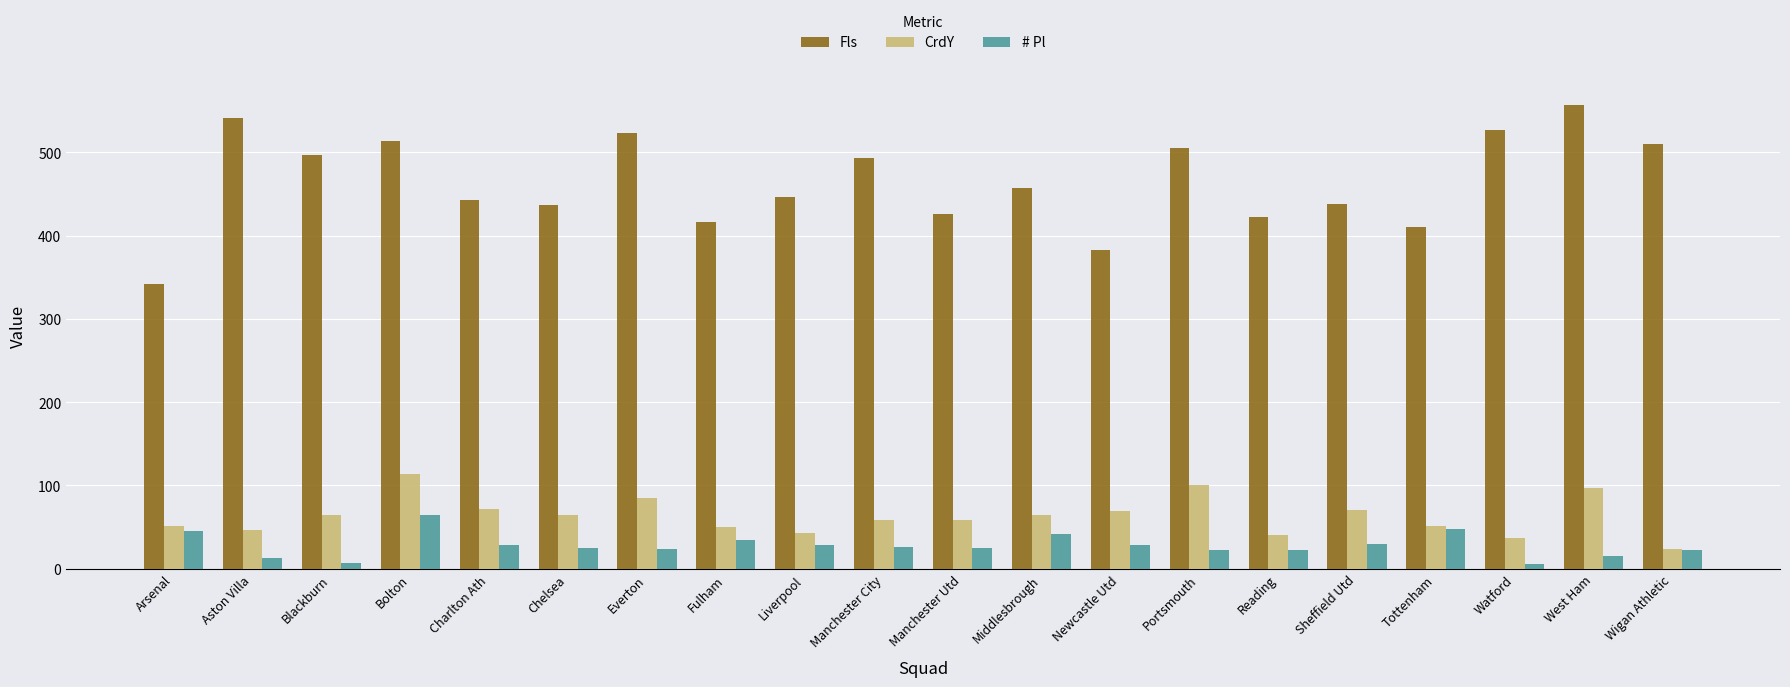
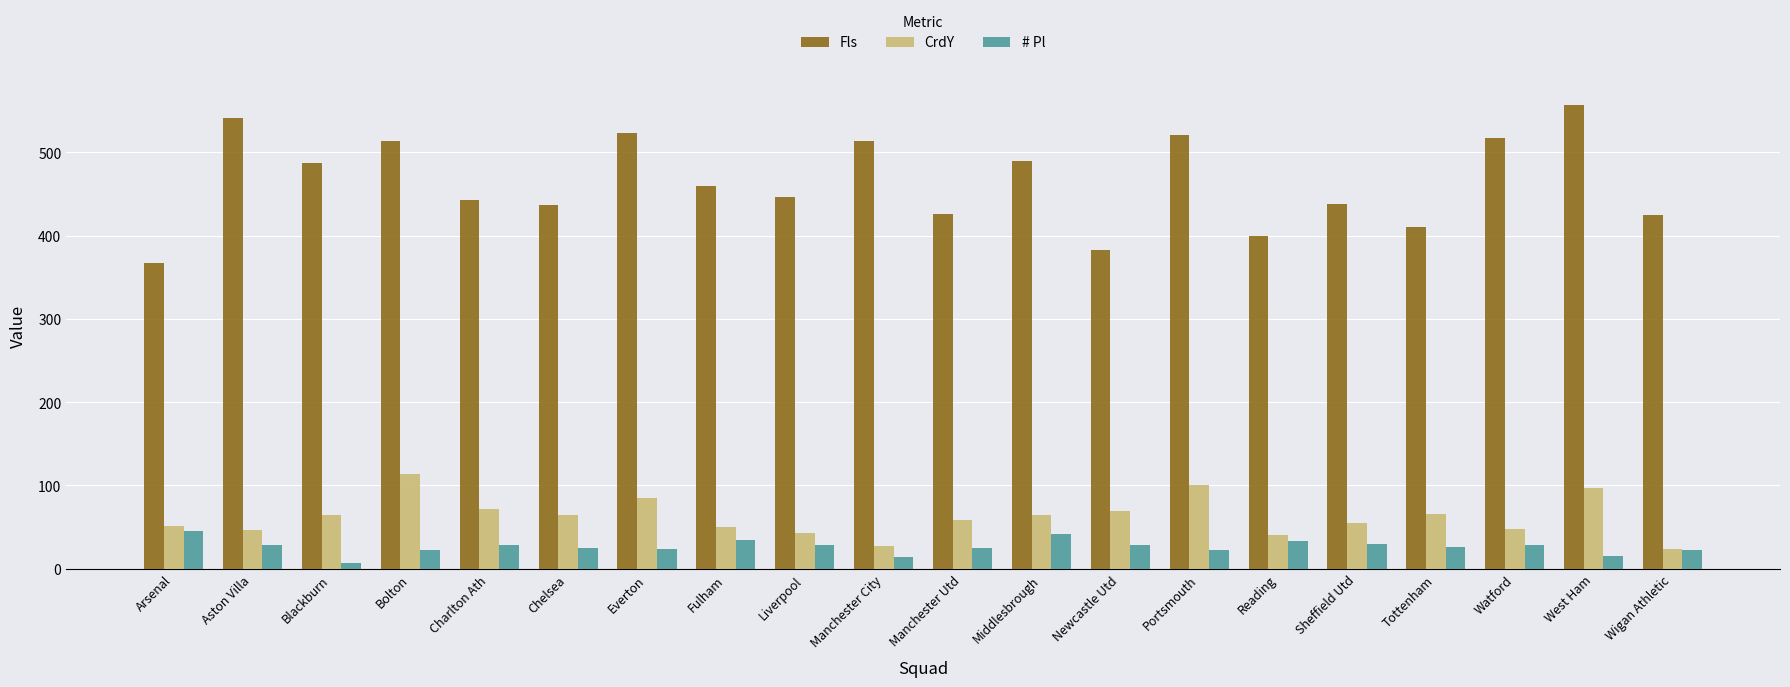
  {
    "Fls": {
-     "Arsenal": 340,
+     "Arsenal": 370,
      "Aston Villa": 540,
-     "Blackburn": 500,
+     "Blackburn": 490,
      "Bolton": 510,
      "Charlton Ath": 440,
      "Chelsea": 440,
      "Everton": 520,
-     "Fulham": 420,
+     "Fulham": 460,
      "Liverpool": 450,
-     "Manchester City": 490,
+     "Manchester City": 510,
      "Manchester Utd": 430,
-     "Middlesbrough": 460,
+     "Middlesbrough": 490,
      "Newcastle Utd": 380,
-     "Portsmouth": 510,
-     "Reading": 420,
+     "Portsmouth": 520,
+     "Reading": 400,
      "Sheffield Utd": 440,
      "Tottenham": 410,
-     "Watford": 530,
+     "Watford": 520,
      "West Ham": 560,
-     "Wigan Athletic": 510
+     "Wigan Athletic": 430
    },
    "CrdY": {
      "Arsenal": 50,
      "Aston Villa": 50,
      "Blackburn": 70,
      "Bolton": 110,
      "Charlton Ath": 70,
      "Chelsea": 70,
      "Everton": 90,
      "Fulham": 50,
      "Liverpool": 40,
-     "Manchester City": 60,
+     "Manchester City": 30,
      "Manchester Utd": 60,
      "Middlesbrough": 70,
      "Newcastle Utd": 70,
      "Portsmouth": 100,
      "Reading": 40,
-     "Sheffield Utd": 70,
-     "Tottenham": 50,
-     "Watford": 40,
+     "Sheffield Utd": 60,
+     "Tottenham": 70,
+     "Watford": 50,
      "West Ham": 100,
      "Wigan Athletic": 20
    },
    "# Pl": {
      "Arsenal": 50,
-     "Aston Villa": 10,
+     "Aston Villa": 30,
      "Blackburn": 10,
-     "Bolton": 60,
+     "Bolton": 20,
      "Charlton Ath": 30,
      "Chelsea": 30,
      "Everton": 20,
      "Fulham": 40,
      "Liverpool": 30,
-     "Manchester City": 30,
+     "Manchester City": 10,
      "Manchester Utd": 30,
      "Middlesbrough": 40,
      "Newcastle Utd": 30,
      "Portsmouth": 20,
-     "Reading": 20,
+     "Reading": 30,
      "Sheffield Utd": 30,
-     "Tottenham": 50,
-     "Watford": 10,
+     "Tottenham": 30,
+     "Watford": 30,
      "West Ham": 20,
      "Wigan Athletic": 20
    }
  }
